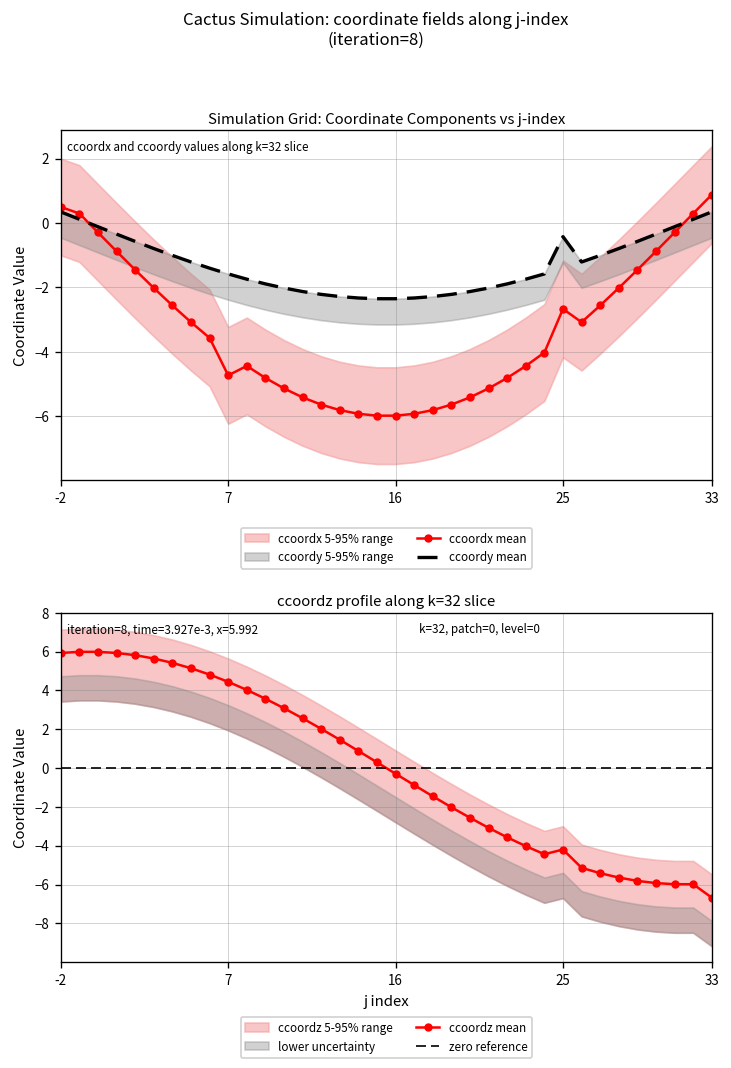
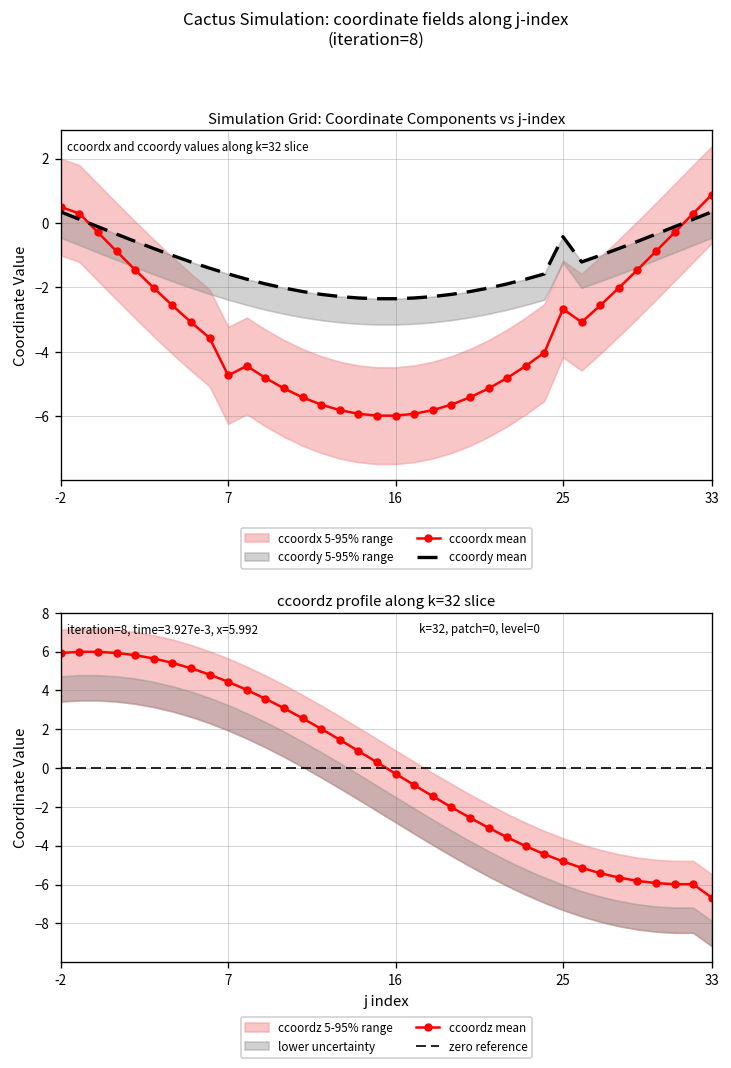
  {
    "Simulation Grid: Coordinate Components vs j-index": {
      "ccoordx mean": {
        "-2": 0.5,
        "7": -4.7,
        "16": -6.0,
        "25": -2.7,
        "33": 0.9
      },
      "ccoordy 5-95% range": {
        "-2": 0.3,
        "7": -1.6,
        "16": -2.3,
        "25": -0.4,
        "33": 0.3
      }
    },
    "ccoordz profile along k=32 slice": {
      "ccoordz mean": {
        "-2": 5.9,
        "7": 4.4,
        "16": -0.3,
-       "25": -4.2,
+       "25": -4.8,
        "33": -6.7
      }
    }
  }
